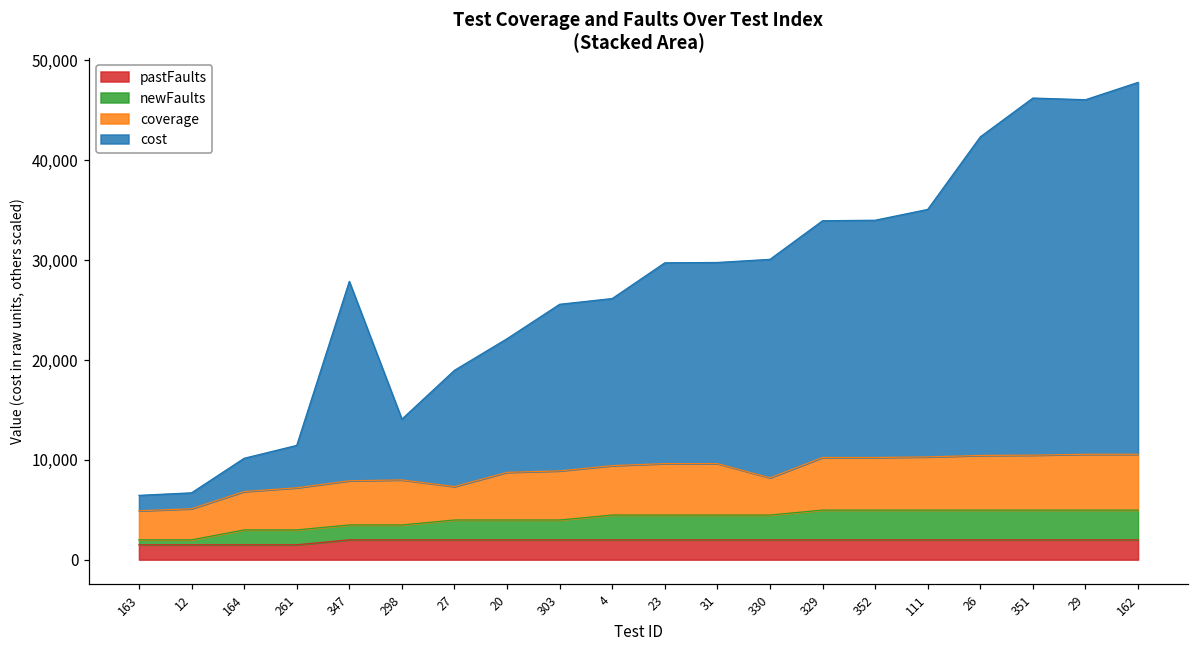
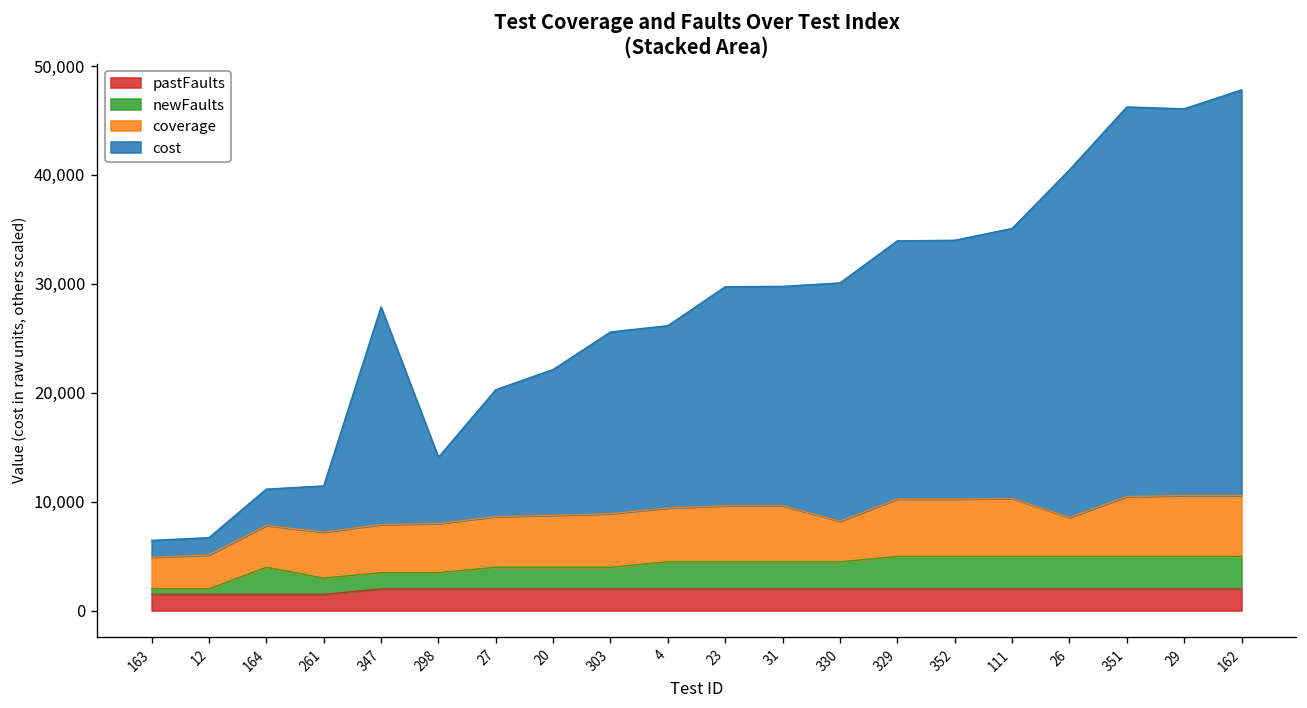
  {
    "pastFaults": {
      "163": "1,000",
      "12": "1,000",
      "164": "1,000",
      "261": "1,000",
      "347": "2,000",
      "298": "2,000",
      "27": "2,000",
      "20": "2,000",
      "303": "2,000",
      "4": "2,000",
      "23": "2,000",
      "31": "2,000",
      "330": "2,000",
      "329": "2,000",
      "352": "2,000",
      "111": "2,000",
      "26": "2,000",
      "351": "2,000",
      "29": "2,000",
      "162": "2,000"
    },
    "newFaults": {
      "163": "0",
      "12": "0",
-     "164": "1,000",
+     "164": "2,000",
      "261": "1,000",
      "347": "1,000",
      "298": "1,000",
      "27": "2,000",
      "20": "2,000",
      "303": "2,000",
      "4": "2,000",
      "23": "2,000",
      "31": "2,000",
      "330": "2,000",
      "329": "3,000",
      "352": "3,000",
      "111": "3,000",
      "26": "3,000",
      "351": "3,000",
      "29": "3,000",
      "162": "3,000"
    },
    "coverage": {
      "163": "3,000",
      "12": "3,000",
      "164": "4,000",
      "261": "4,000",
      "347": "4,000",
      "298": "5,000",
-     "27": "3,000",
+     "27": "5,000",
      "20": "5,000",
      "303": "5,000",
      "4": "5,000",
      "23": "5,000",
      "31": "5,000",
      "330": "4,000",
      "329": "5,000",
      "352": "5,000",
      "111": "5,000",
-     "26": "5,000",
+     "26": "4,000",
      "351": "6,000",
      "29": "6,000",
      "162": "6,000"
    },
    "cost": {
      "163": "2,000",
      "12": "2,000",
      "164": "3,000",
      "261": "4,000",
      "347": "20,000",
      "298": "6,000",
      "27": "12,000",
      "20": "13,000",
      "303": "17,000",
      "4": "17,000",
      "23": "20,000",
      "31": "20,000",
      "330": "22,000",
      "329": "24,000",
      "352": "24,000",
      "111": "25,000",
      "26": "32,000",
      "351": "36,000",
      "29": "36,000",
      "162": "37,000"
    }
  }
